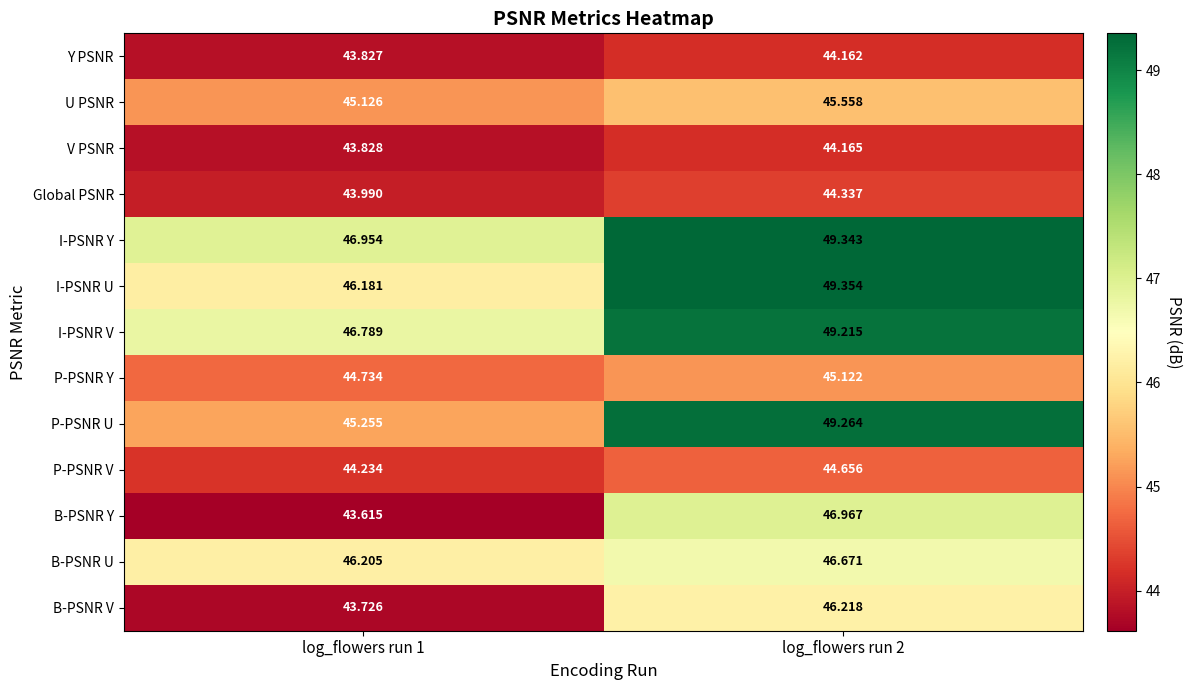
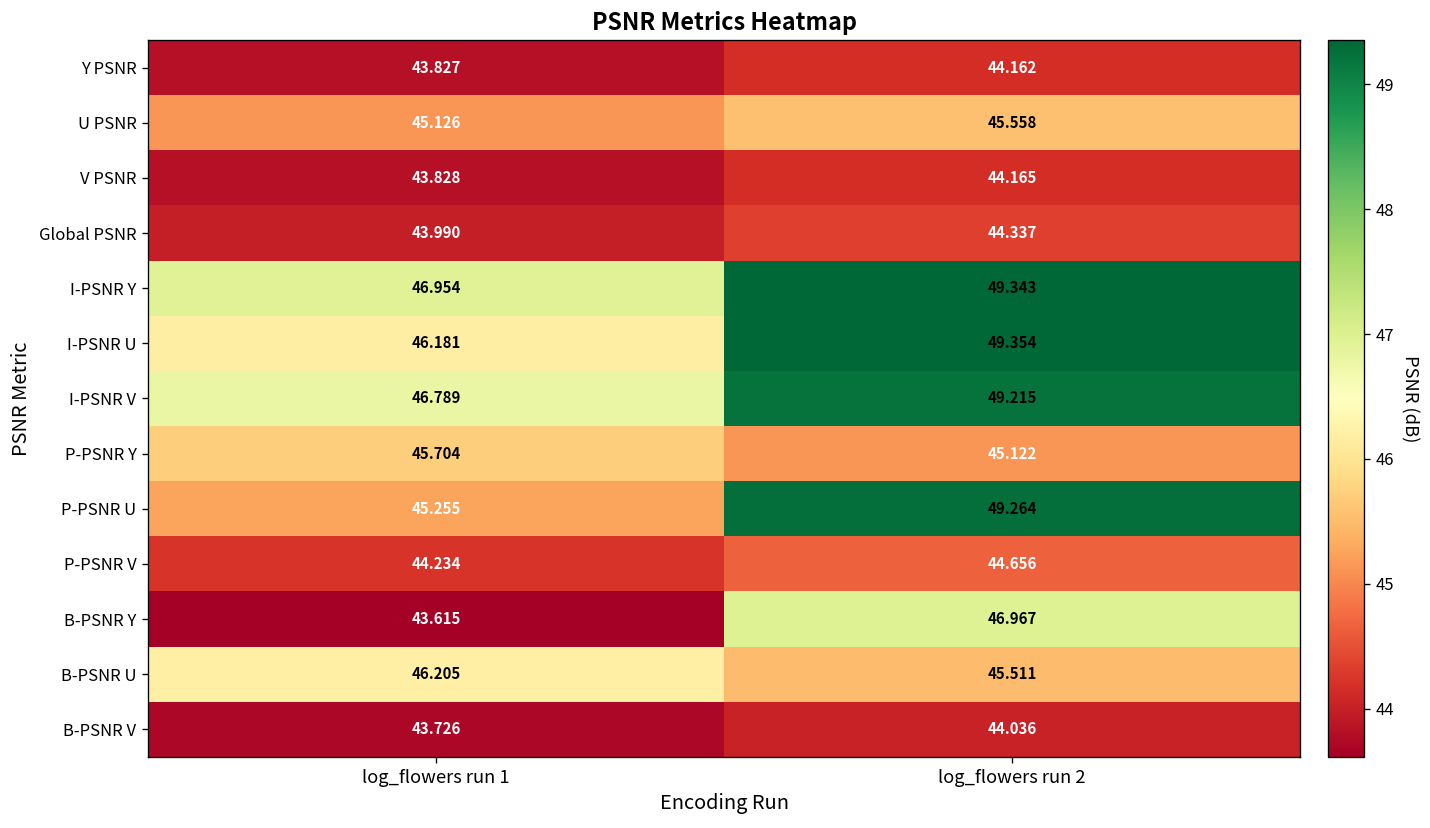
  {
    "Y PSNR": {
      "log_flowers run 1": 43.827,
      "log_flowers run 2": 44.162
    },
    "U PSNR": {
      "log_flowers run 1": 45.126,
      "log_flowers run 2": 45.558
    },
    "V PSNR": {
      "log_flowers run 1": 43.828,
      "log_flowers run 2": 44.165
    },
    "Global PSNR": {
      "log_flowers run 1": 43.990,
      "log_flowers run 2": 44.337
    },
    "I-PSNR Y": {
      "log_flowers run 1": 46.954,
      "log_flowers run 2": 49.343
    },
    "I-PSNR U": {
      "log_flowers run 1": 46.181,
      "log_flowers run 2": 49.354
    },
    "I-PSNR V": {
      "log_flowers run 1": 46.789,
      "log_flowers run 2": 49.215
    },
    "P-PSNR Y": {
-     "log_flowers run 1": 44.734,
+     "log_flowers run 1": 45.704,
      "log_flowers run 2": 45.122
    },
    "P-PSNR U": {
      "log_flowers run 1": 45.255,
      "log_flowers run 2": 49.264
    },
    "P-PSNR V": {
      "log_flowers run 1": 44.234,
      "log_flowers run 2": 44.656
    },
    "B-PSNR Y": {
      "log_flowers run 1": 43.615,
      "log_flowers run 2": 46.967
    },
    "B-PSNR U": {
      "log_flowers run 1": 46.205,
-     "log_flowers run 2": 46.671
+     "log_flowers run 2": 45.511
    },
    "B-PSNR V": {
      "log_flowers run 1": 43.726,
-     "log_flowers run 2": 46.218
+     "log_flowers run 2": 44.036
    }
  }
